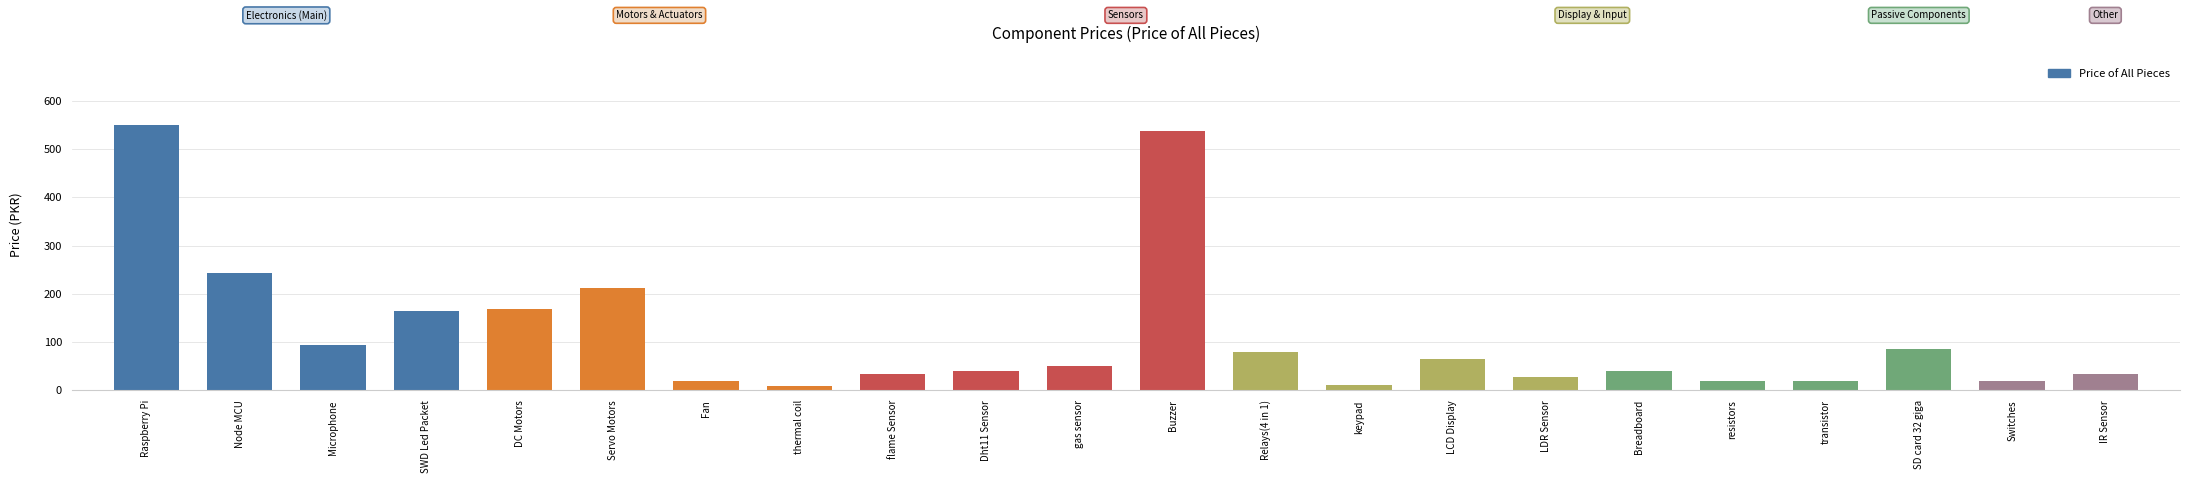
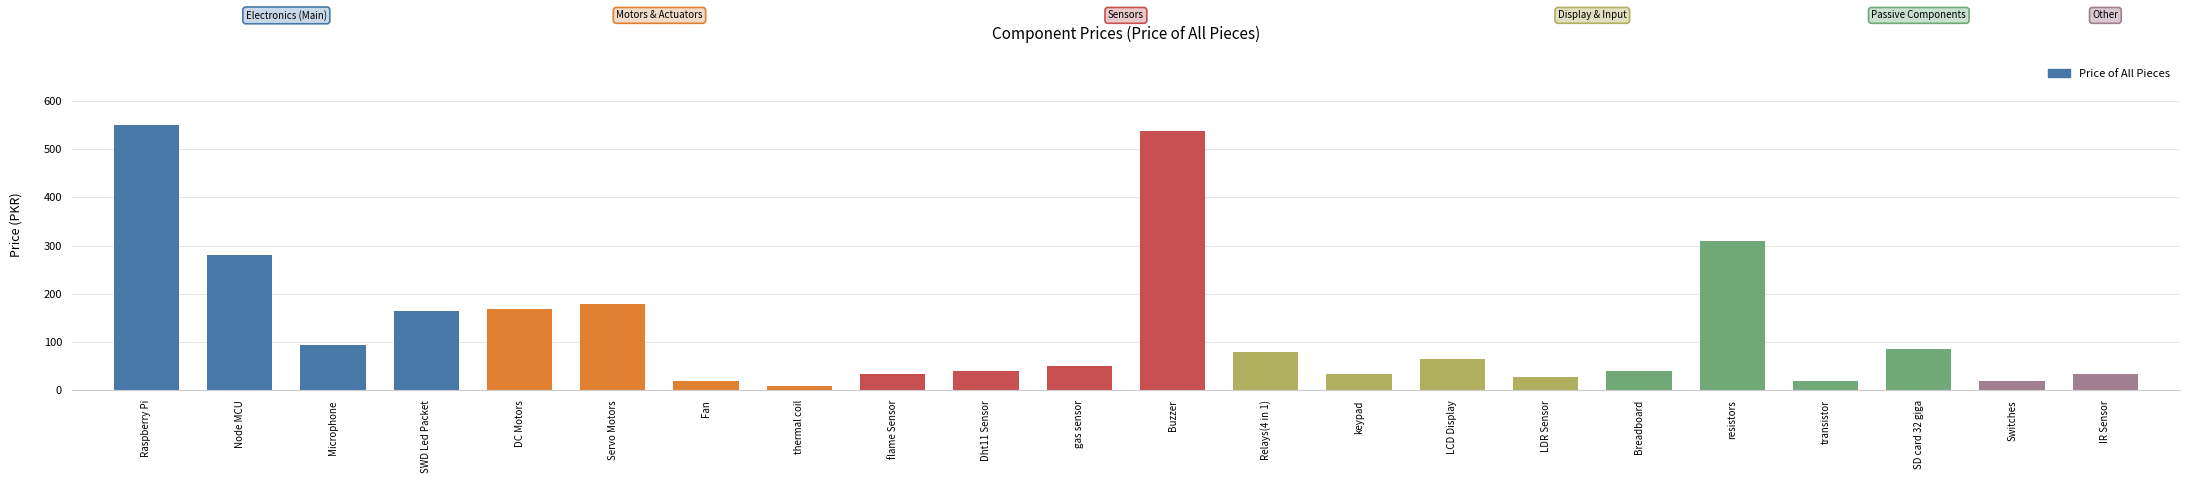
  {
    "Raspberry Pi": 550,
-   "Node MCU": 240,
+   "Node MCU": 280,
    "Microphone": 100,
    "SWD Led Packet": 160,
    "DC Motors": 170,
-   "Servo Motors": 210,
+   "Servo Motors": 180,
    "Fan": 20,
    "thermal coil": 10,
    "flame Sensor": 40,
    "Dht11 Sensor": 40,
    "gas sensor": 50,
    "Buzzer": 540,
    "Relays(4 in 1)": 80,
-   "keypad": 10,
+   "keypad": 40,
    "LCD Display": 70,
    "LDR Sensor": 30,
    "Breadboard": 40,
-   "resistors": 20,
+   "resistors": 310,
    "transistor": 20,
    "SD card 32 giga": 90,
    "Switches": 20,
    "IR Sensor": 40
  }
